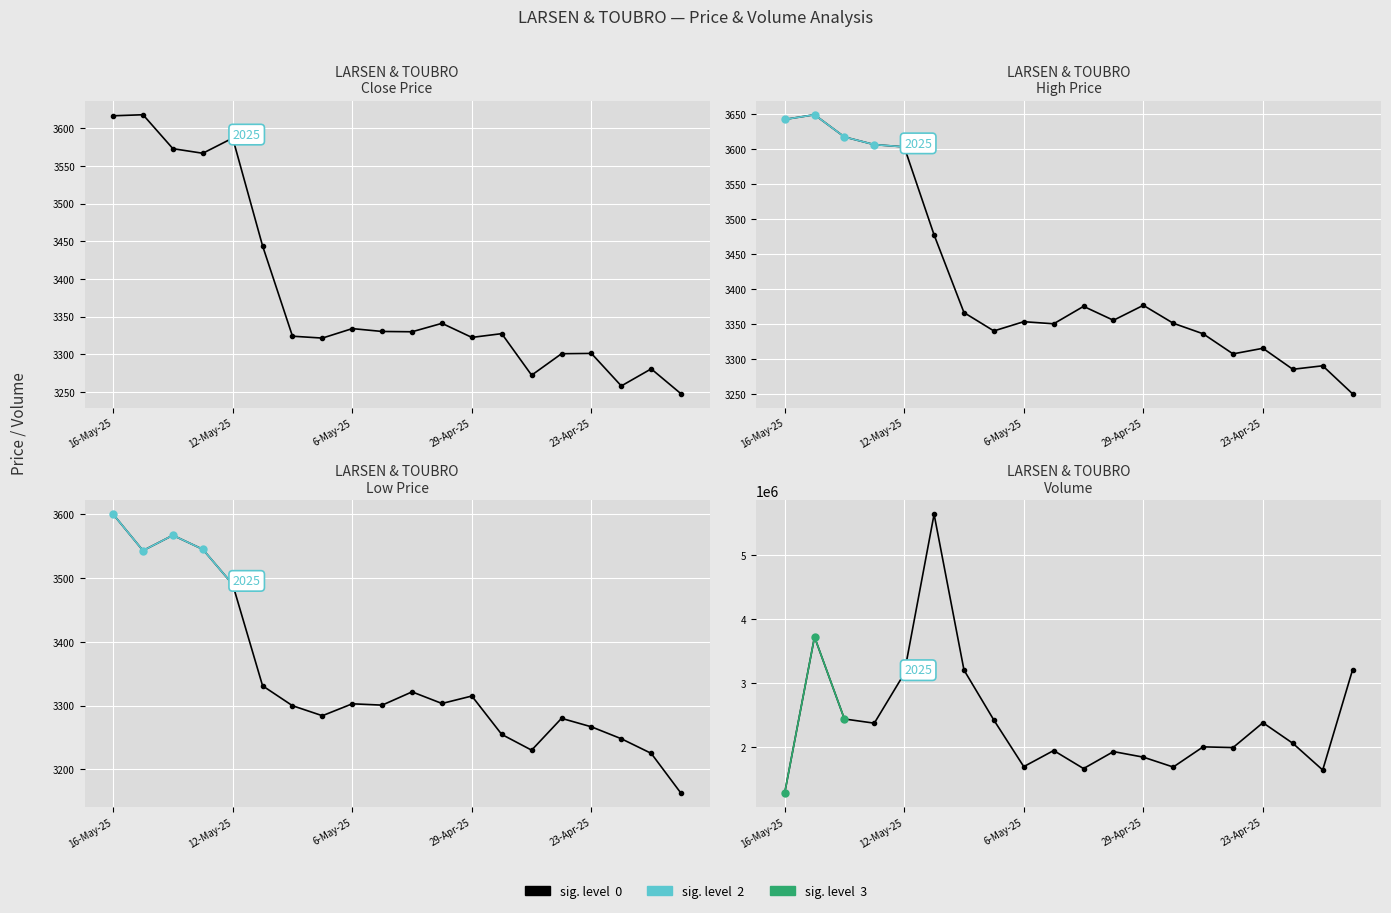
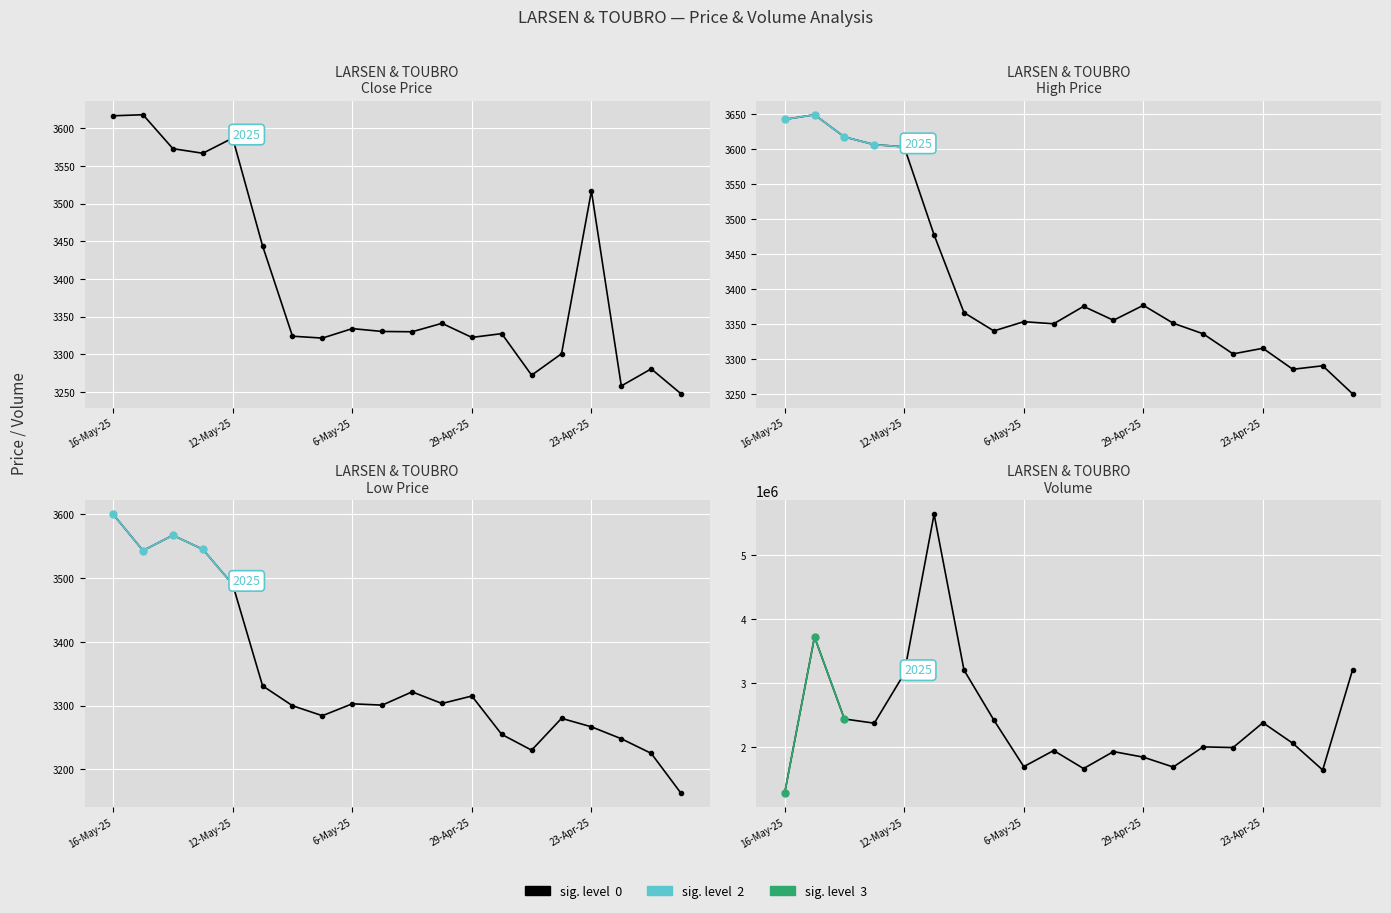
  {
    "LARSEN & TOUBRO Close Price": {
      "16-May-25": 3620,
      "6-May-25": 3330,
      "29-Apr-25": 3320,
-     "23-Apr-25": 3300
+     "23-Apr-25": 3520
    }
  }
